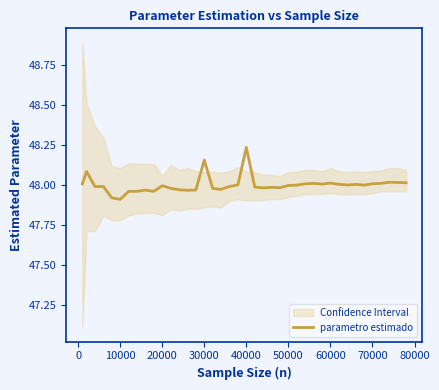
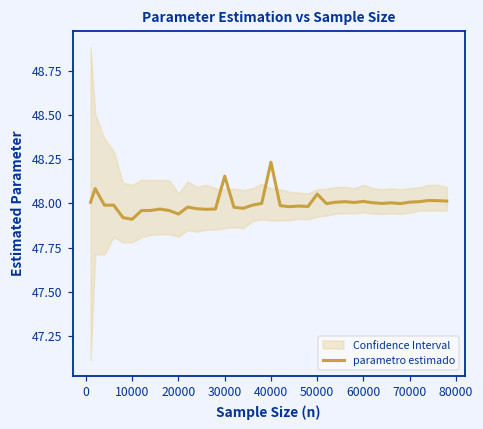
  {
    "parametro estimado": {
      "10000": 47.91,
-     "20000": 48.00,
+     "20000": 47.94,
      "30000": 48.16,
      "40000": 48.23,
-     "50000": 48.00,
+     "50000": 48.05,
      "60000": 48.01,
      "70000": 48.01
    }
  }
